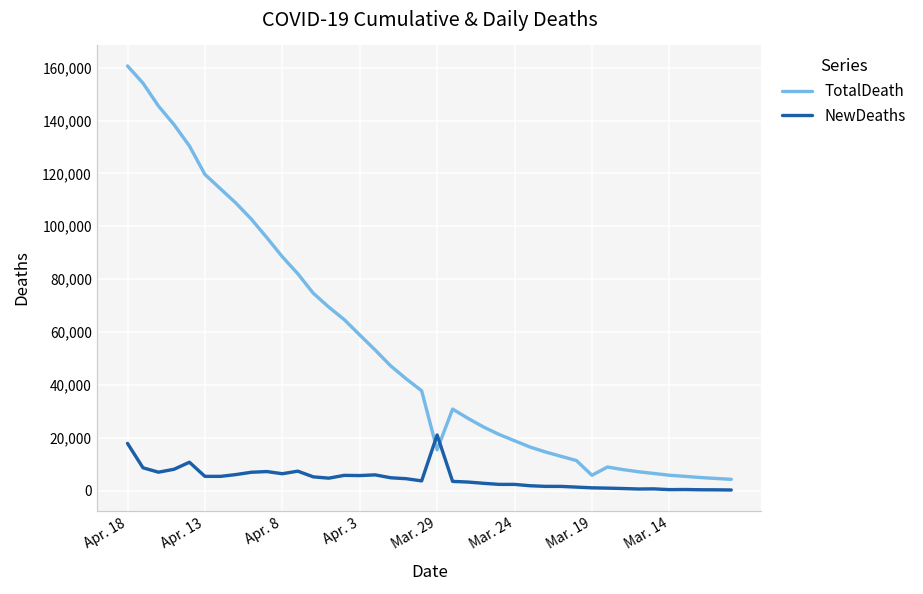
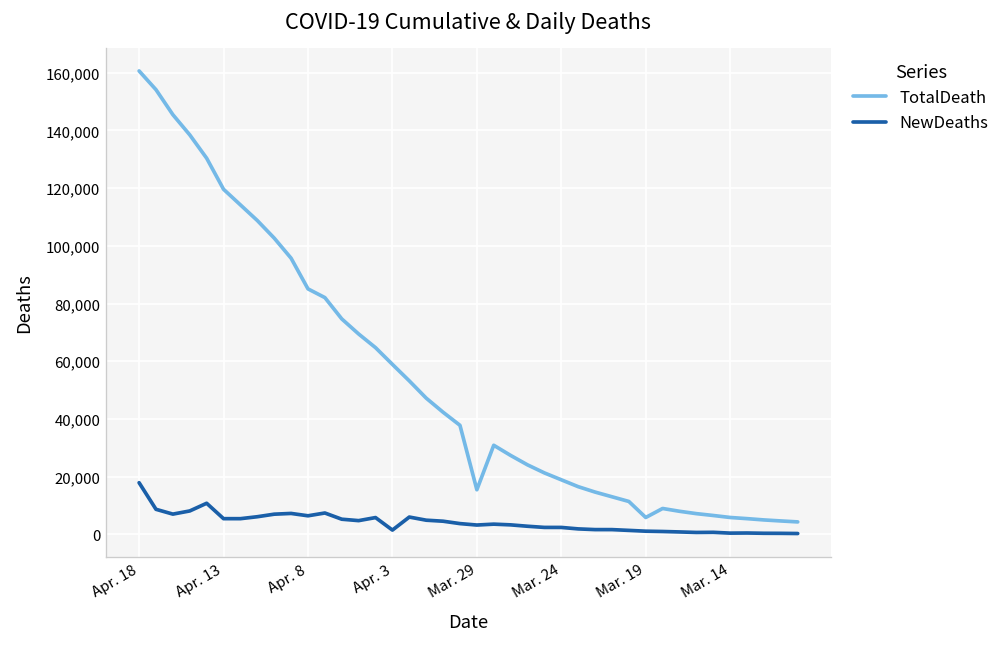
  {
    "TotalDeath": {
      "Apr. 18": "161,000",
      "Apr. 13": "120,000",
-     "Apr. 8": "88,000",
+     "Apr. 8": "85,000",
      "Apr. 3": "59,000",
      "Mar. 29": "15,000",
      "Mar. 24": "19,000",
      "Mar. 19": "6,000",
      "Mar. 14": "6,000"
    },
    "NewDeaths": {
      "Apr. 18": "18,000",
      "Apr. 13": "5,000",
      "Apr. 8": "6,000",
-     "Apr. 3": "6,000",
-     "Mar. 29": "21,000",
+     "Apr. 3": "1,000",
+     "Mar. 29": "3,000",
      "Mar. 24": "2,000",
      "Mar. 19": "1,000",
      "Mar. 14": "0"
    }
  }
